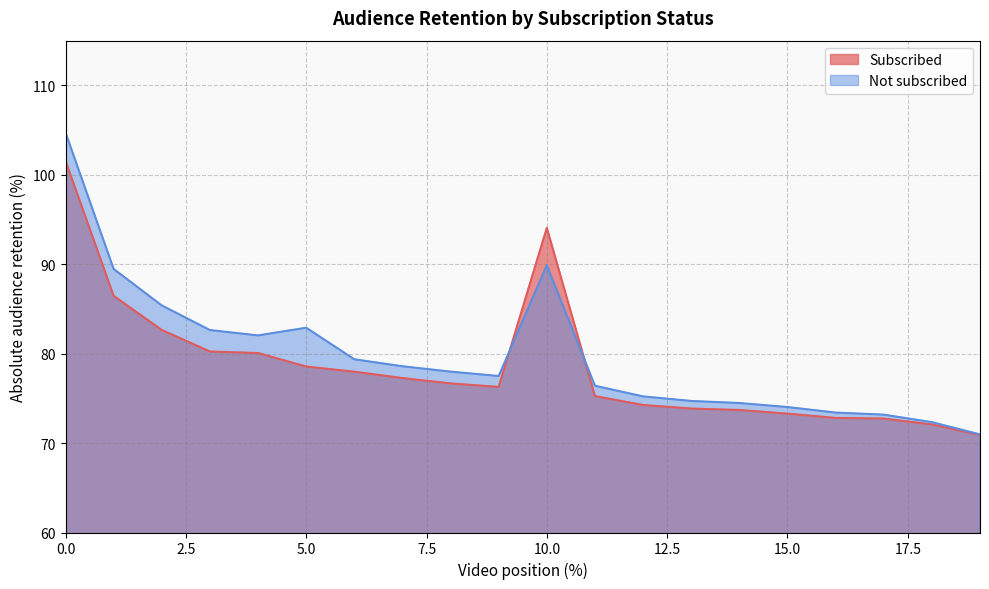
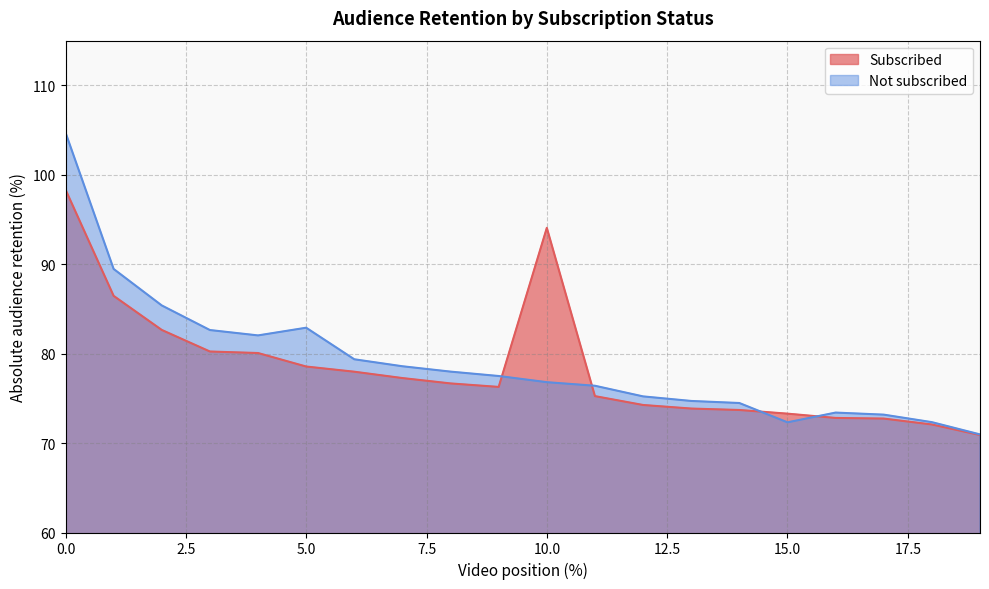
  {
    "Subscribed": {
-     "0.0": 102,
+     "0.0": 98,
      "5.0": 79,
      "10.0": 94,
      "15.0": 73
    },
    "Not subscribed": {
      "0.0": 105,
      "5.0": 83,
-     "10.0": 90,
-     "15.0": 74
+     "10.0": 77,
+     "15.0": 72
    }
  }
